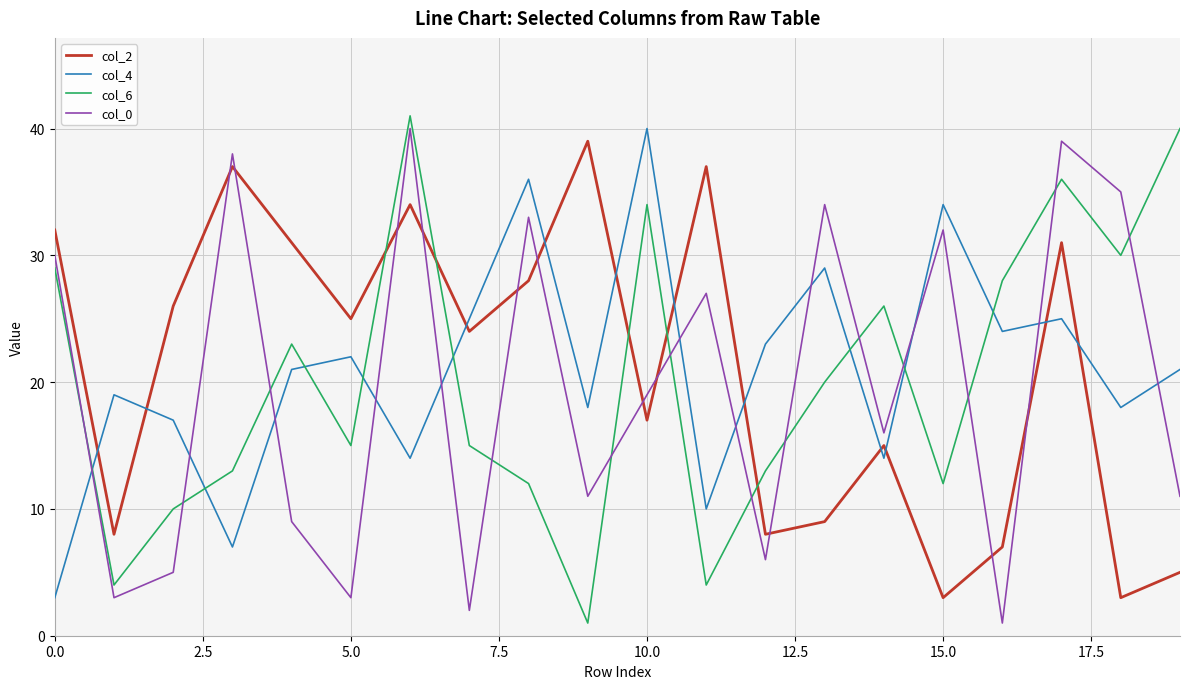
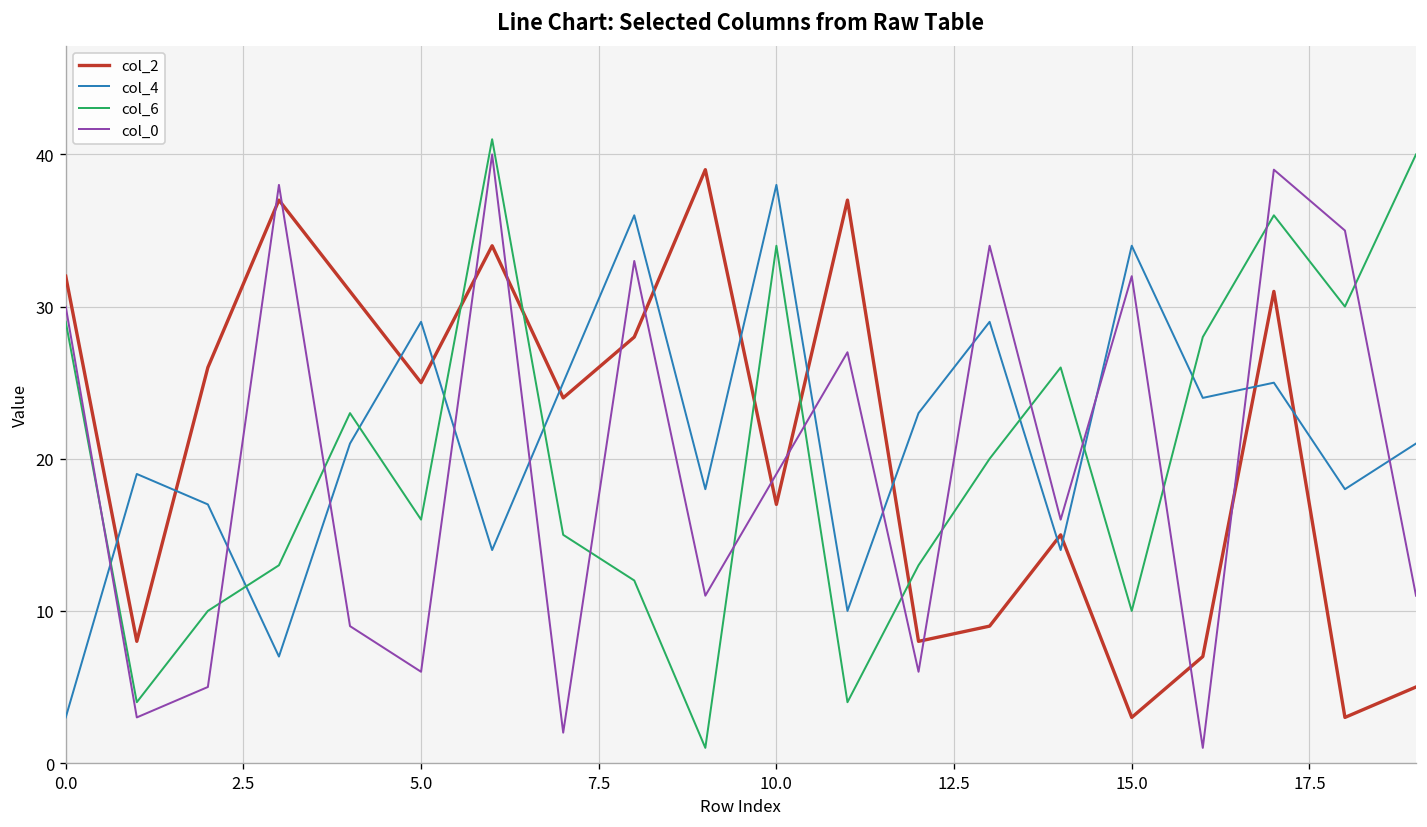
  {
    "col_2": {
      "0.0": 32,
      "5.0": 25,
      "10.0": 17,
      "15.0": 3
    },
    "col_4": {
      "0.0": 3,
-     "5.0": 22,
-     "10.0": 40,
+     "5.0": 29,
+     "10.0": 38,
      "15.0": 34
    },
    "col_6": {
      "0.0": 29,
-     "5.0": 15,
+     "5.0": 16,
      "10.0": 34,
-     "15.0": 12
+     "15.0": 10
    },
    "col_0": {
      "0.0": 30,
-     "5.0": 3,
+     "5.0": 6,
      "10.0": 19,
      "15.0": 32
    }
  }
